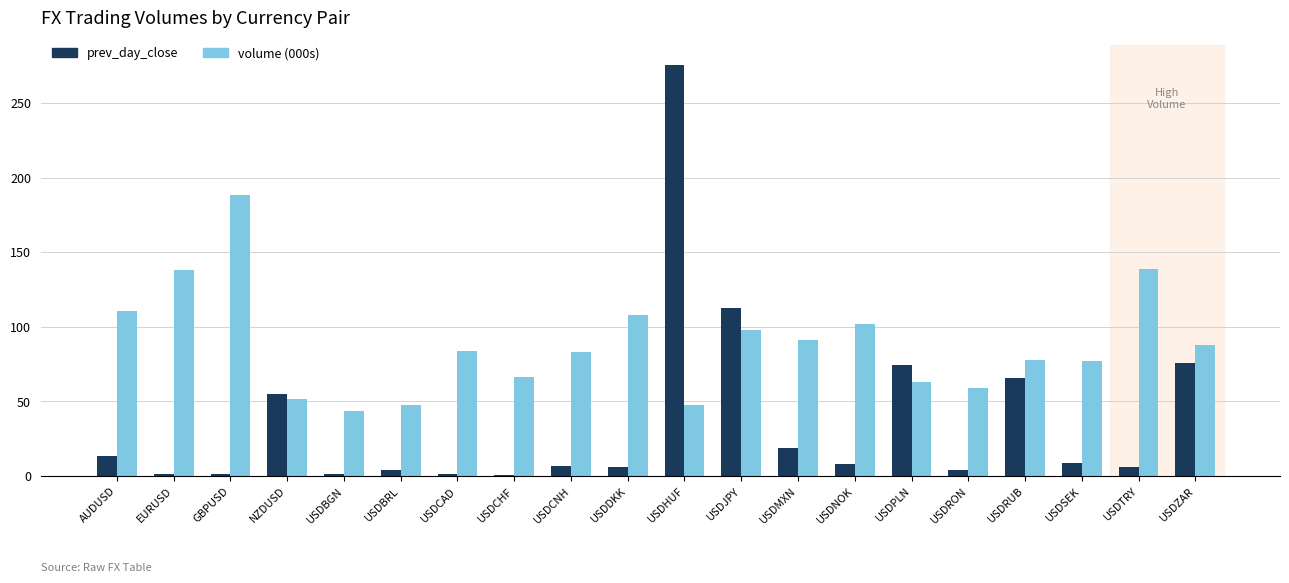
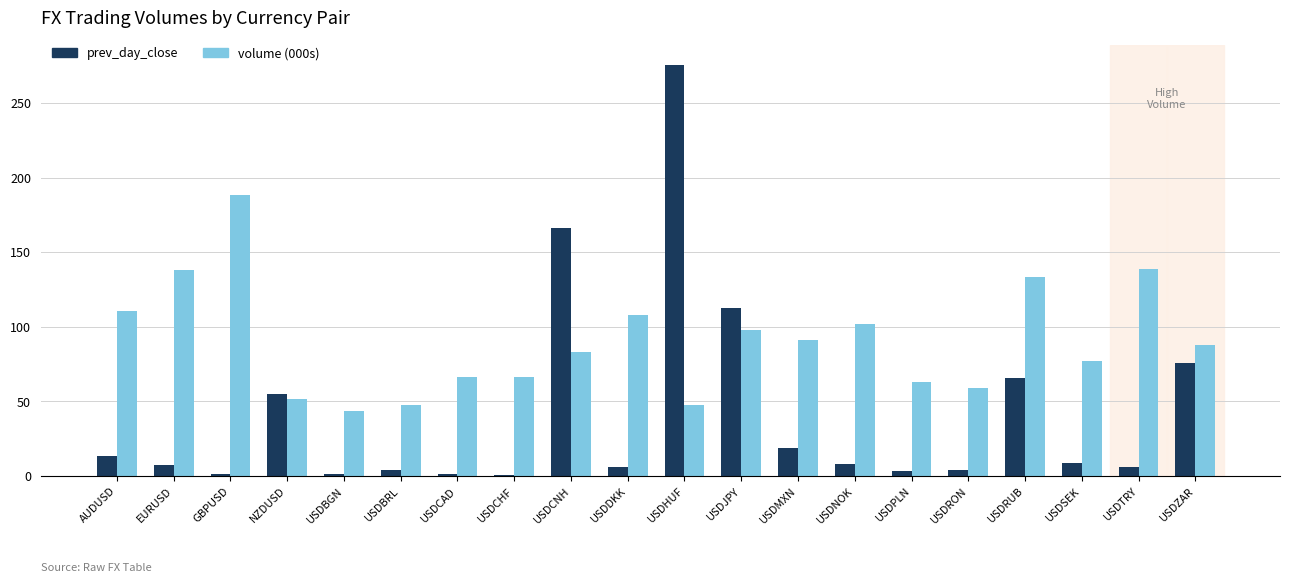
  {
    "prev_day_close": {
      "AUDUSD": 14,
-     "EURUSD": 1,
+     "EURUSD": 8,
      "NZDUSD": 55,
      "USDBRL": 4,
-     "USDCNH": 7,
+     "USDCNH": 166,
      "USDDKK": 6,
      "USDHUF": 275,
      "USDJPY": 113,
      "USDMXN": 19,
      "USDNOK": 8,
-     "USDPLN": 74,
+     "USDPLN": 4,
      "USDRON": 4,
      "USDRUB": 66,
      "USDSEK": 9,
      "USDTRY": 6,
      "USDZAR": 76
    },
    "volume (000s)": {
      "AUDUSD": 110,
      "EURUSD": 138,
      "GBPUSD": 188,
      "NZDUSD": 52,
      "USDBGN": 44,
      "USDBRL": 48,
-     "USDCAD": 83,
+     "USDCAD": 66,
      "USDCHF": 66,
      "USDCNH": 83,
      "USDDKK": 108,
      "USDHUF": 48,
      "USDJPY": 98,
      "USDMXN": 91,
      "USDNOK": 102,
      "USDPLN": 63,
      "USDRON": 59,
-     "USDRUB": 78,
+     "USDRUB": 134,
      "USDSEK": 77,
      "USDTRY": 139,
      "USDZAR": 88
    }
  }
